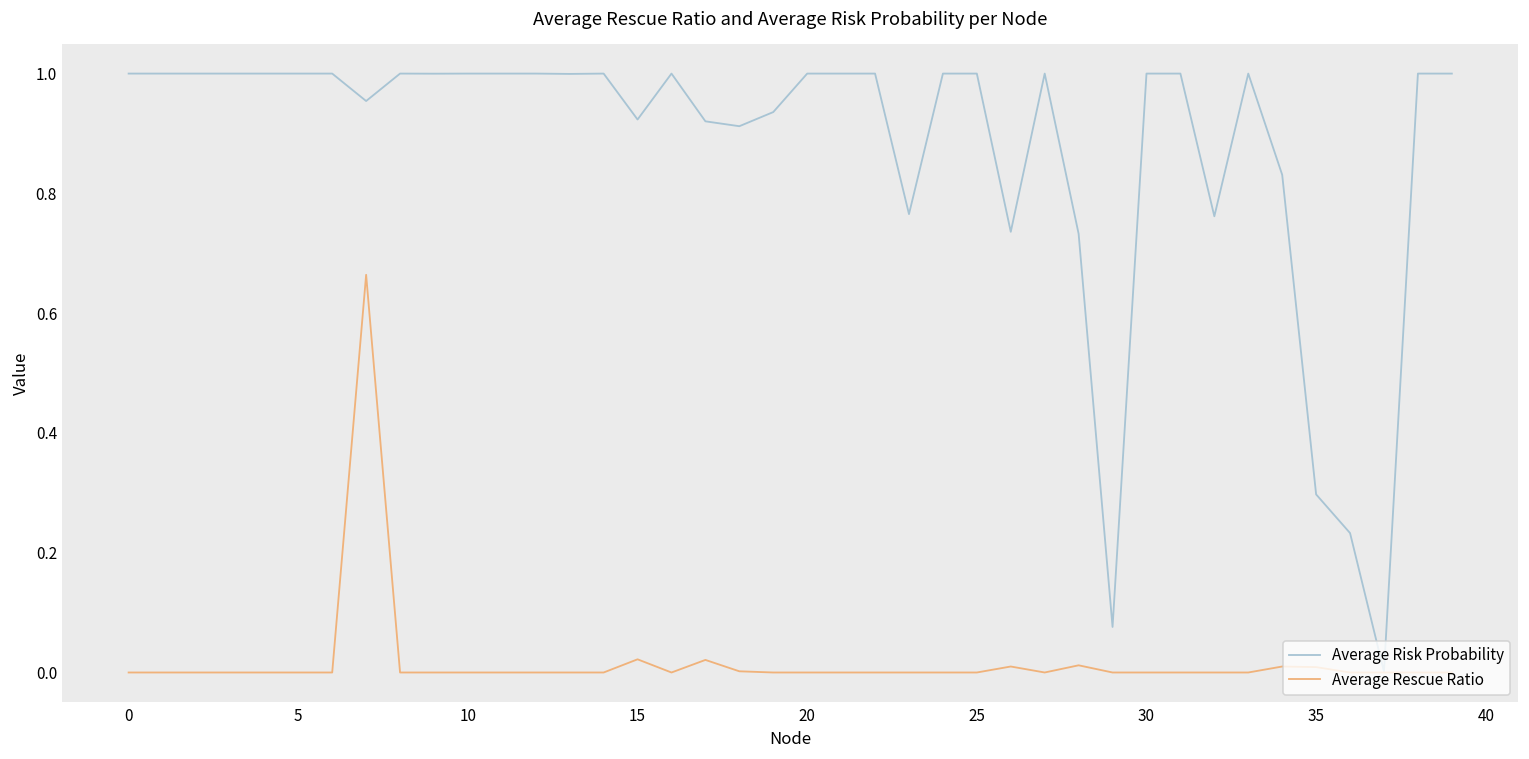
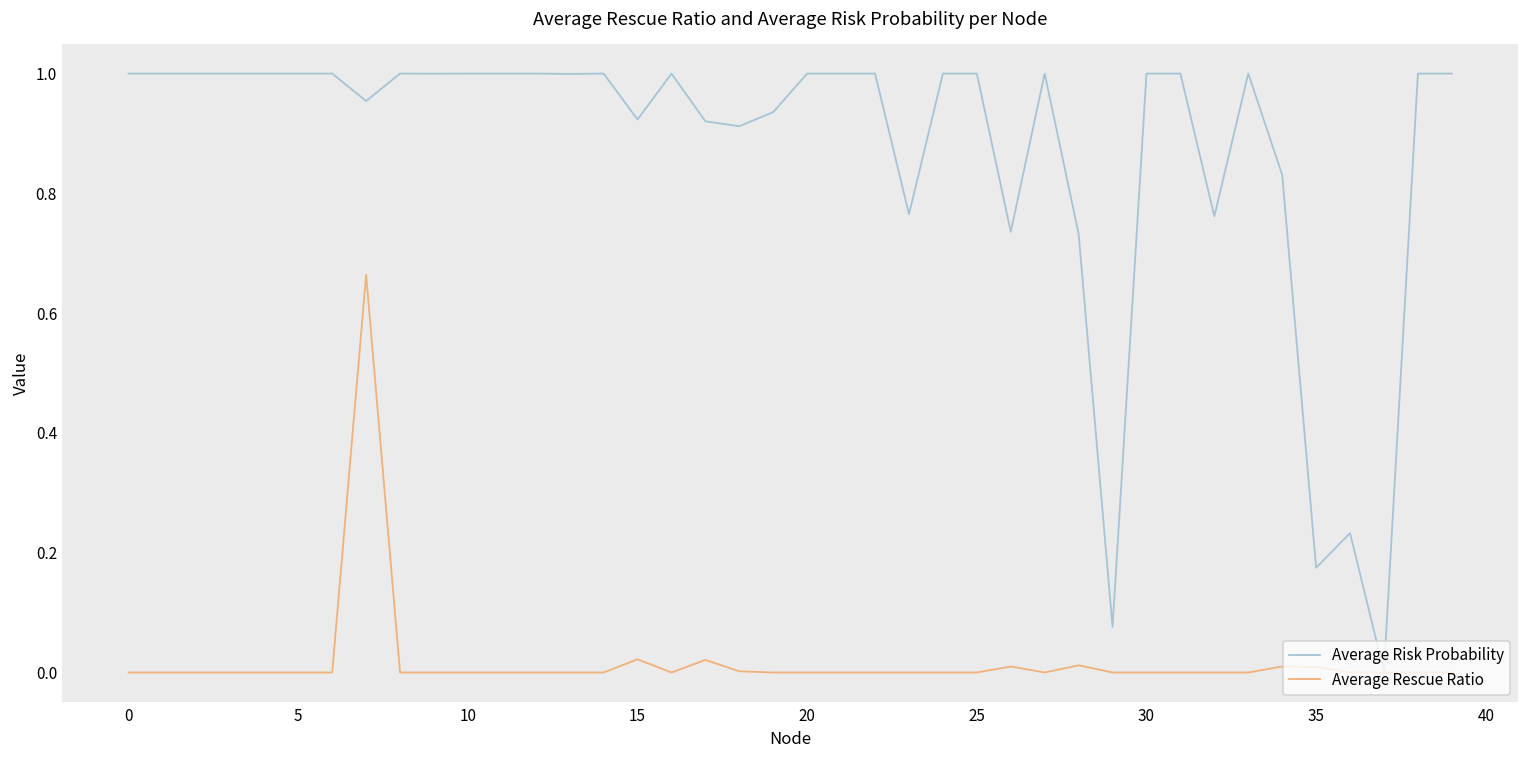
  {
    "Average Risk Probability": {
      "0": 1.00,
      "5": 1.00,
      "10": 1.00,
      "15": 0.92,
      "20": 1.00,
      "25": 1.00,
      "30": 1.00,
-     "35": 0.30
+     "35": 0.17
    },
    "Average Rescue Ratio": {
      "0": 0.00,
      "5": 0.00,
      "10": 0.00,
      "15": 0.02,
      "20": 0.00,
      "25": 0.00,
      "30": 0.00
    }
  }
